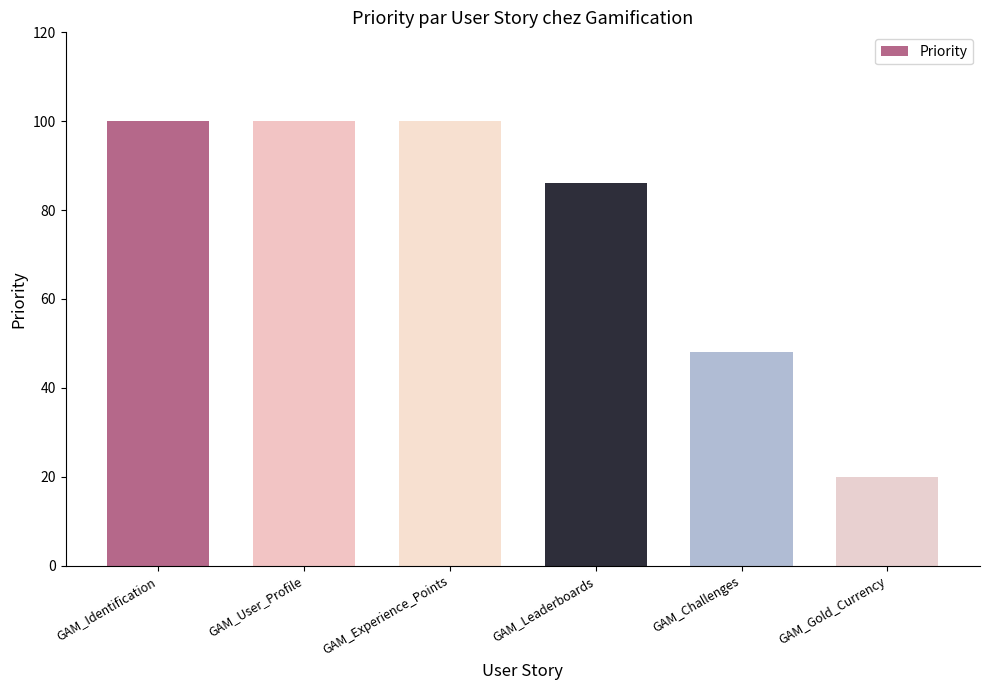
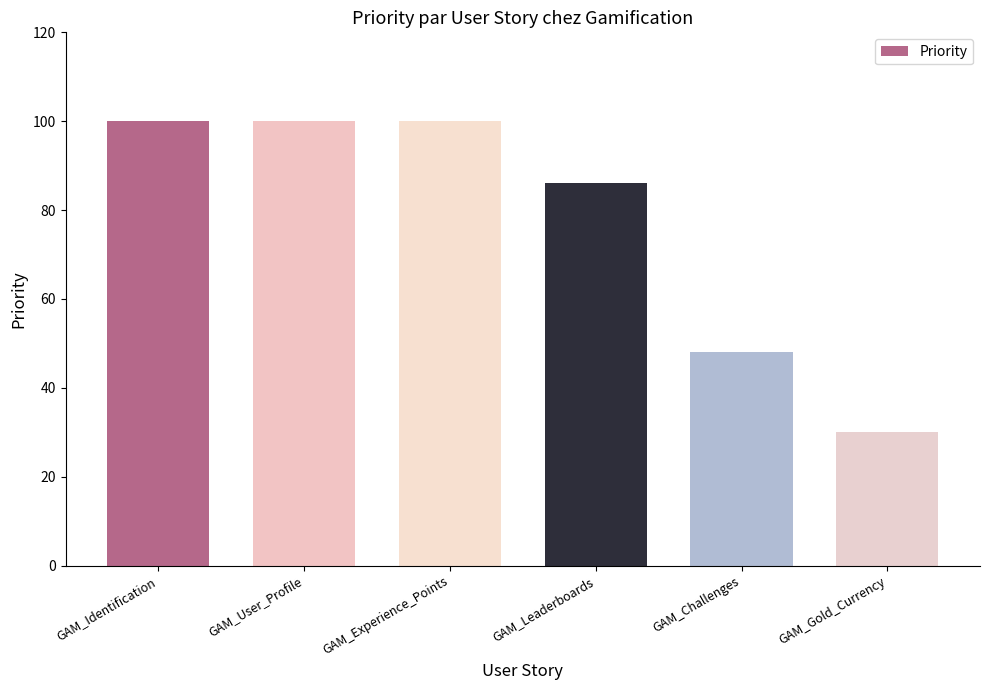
  {
    "GAM_Identification": 100,
    "GAM_User_Profile": 100,
    "GAM_Experience_Points": 100,
    "GAM_Leaderboards": 86,
    "GAM_Challenges": 48,
-   "GAM_Gold_Currency": 20
+   "GAM_Gold_Currency": 30
  }
